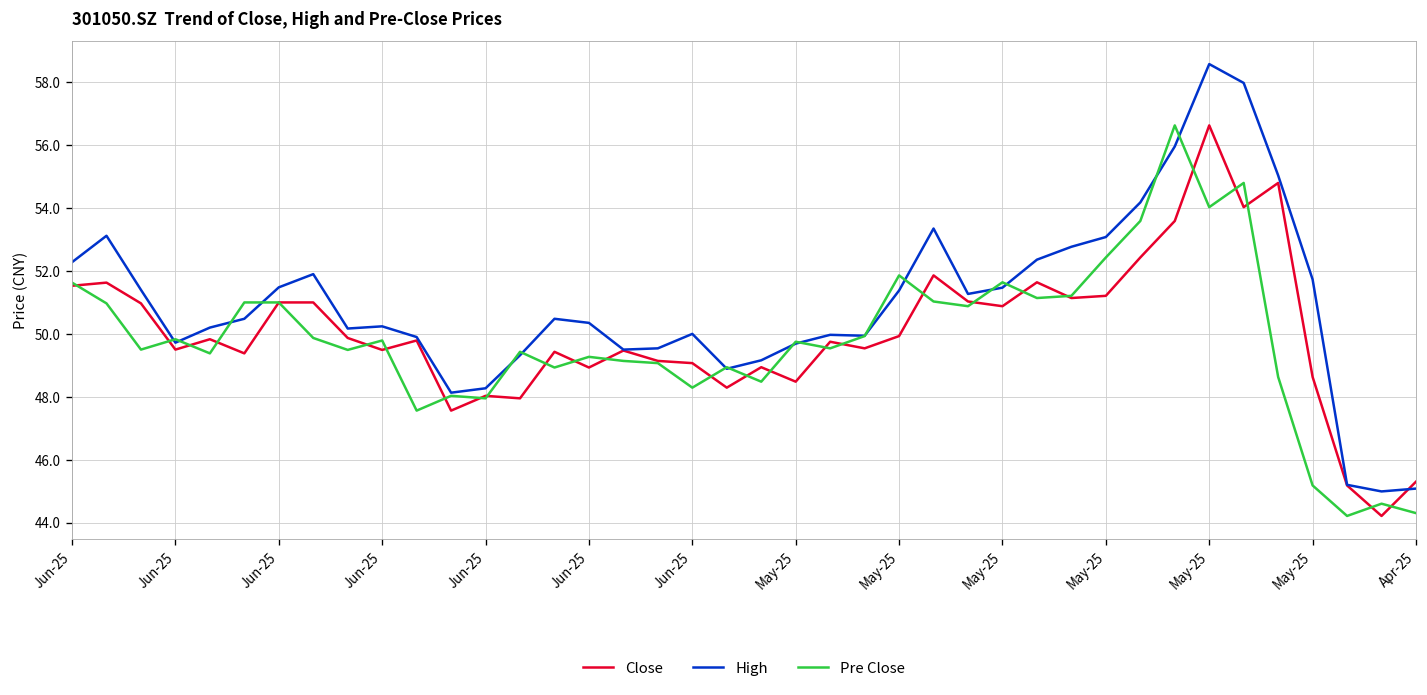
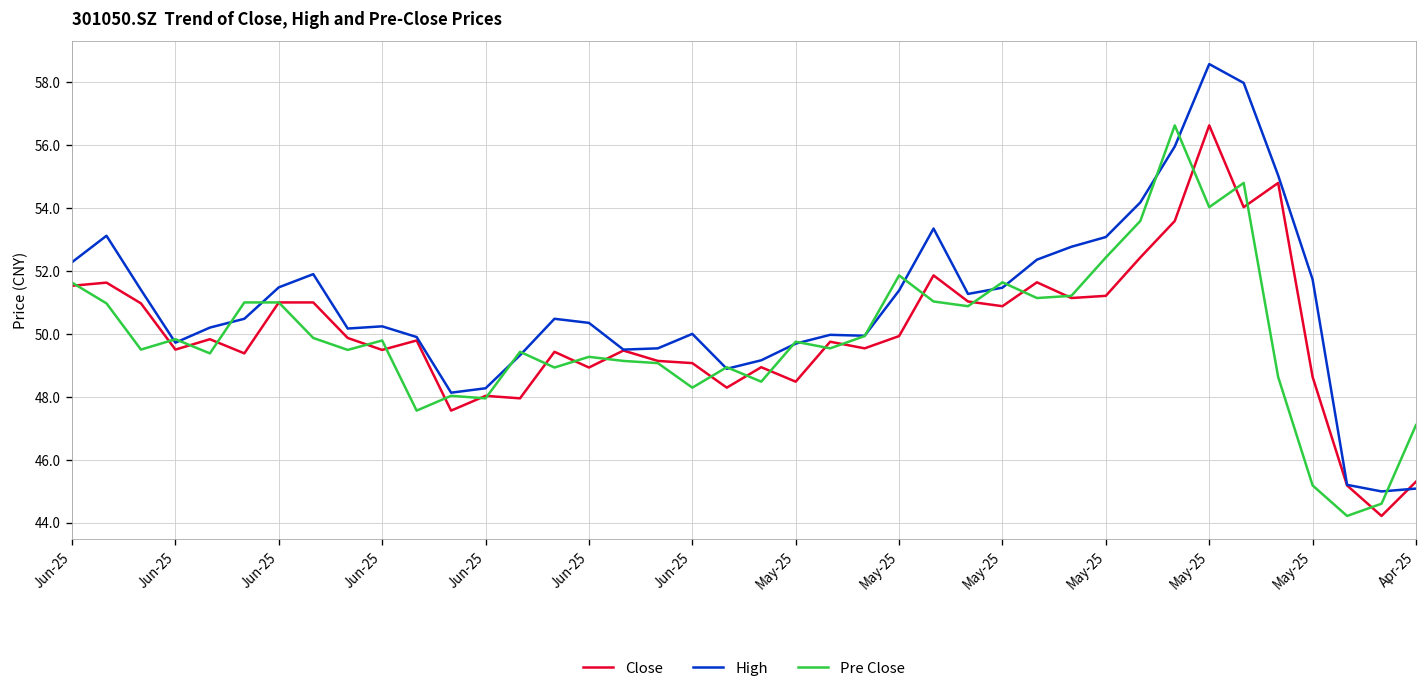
  {
    "Close": {
      "Apr-25": 45.3
    },
    "High": {
      "Apr-25": 45.1
    },
    "Pre Close": {
-     "Apr-25": 44.3
+     "Apr-25": 47.1
    }
  }
